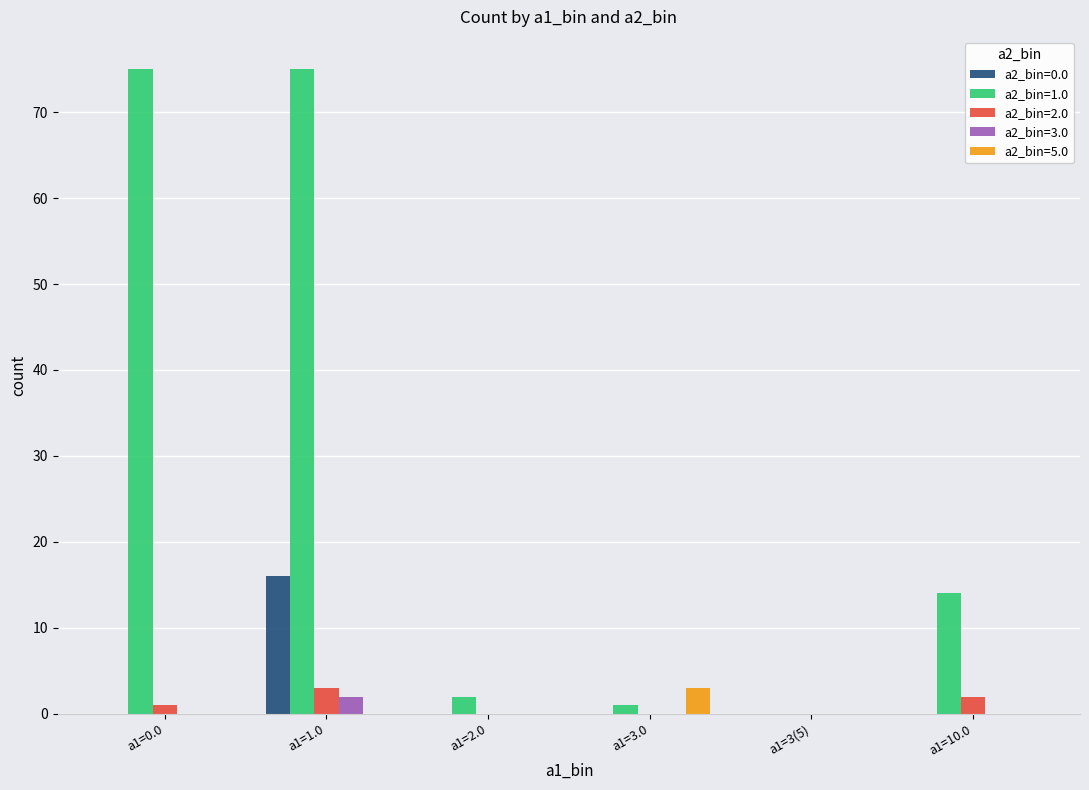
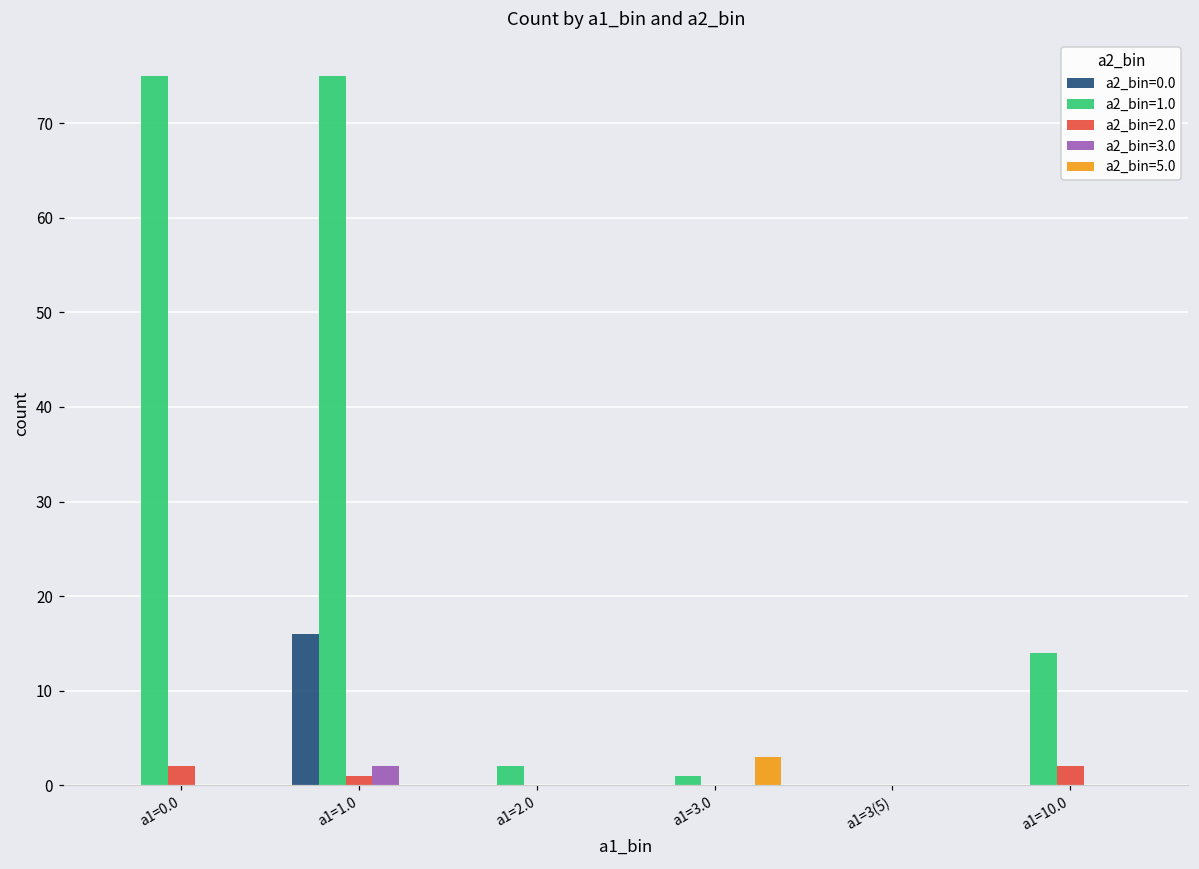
  {
    "a2_bin=0.0": {
      "a1=0.0": 0,
      "a1=1.0": 16,
      "a1=2.0": 0,
      "a1=3.0": 0,
      "a1=3(5)": 0,
      "a1=10.0": 0
    },
    "a2_bin=1.0": {
      "a1=0.0": 75,
      "a1=1.0": 75,
      "a1=2.0": 2,
      "a1=3.0": 1,
      "a1=3(5)": 0,
      "a1=10.0": 14
    },
    "a2_bin=2.0": {
-     "a1=0.0": 1,
-     "a1=1.0": 3,
+     "a1=0.0": 2,
+     "a1=1.0": 1,
      "a1=2.0": 0,
      "a1=3.0": 0,
      "a1=3(5)": 0,
      "a1=10.0": 2
    },
    "a2_bin=3.0": {
      "a1=0.0": 0,
      "a1=1.0": 2,
      "a1=2.0": 0,
      "a1=3.0": 0,
      "a1=3(5)": 0,
      "a1=10.0": 0
    },
    "a2_bin=5.0": {
      "a1=0.0": 0,
      "a1=1.0": 0,
      "a1=2.0": 0,
      "a1=3.0": 3,
      "a1=3(5)": 0,
      "a1=10.0": 0
    }
  }
